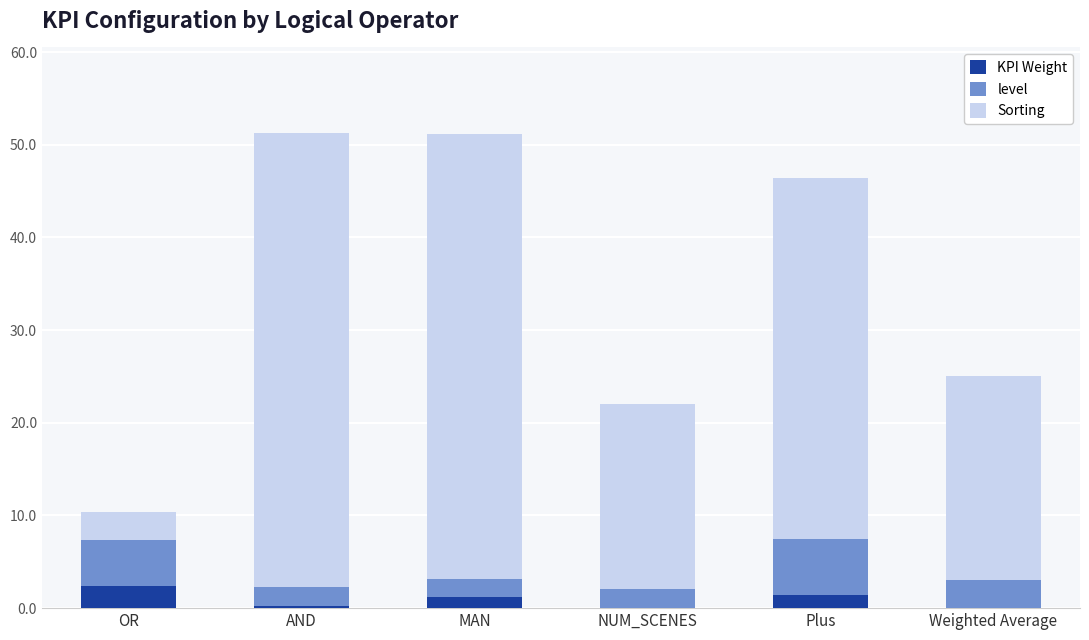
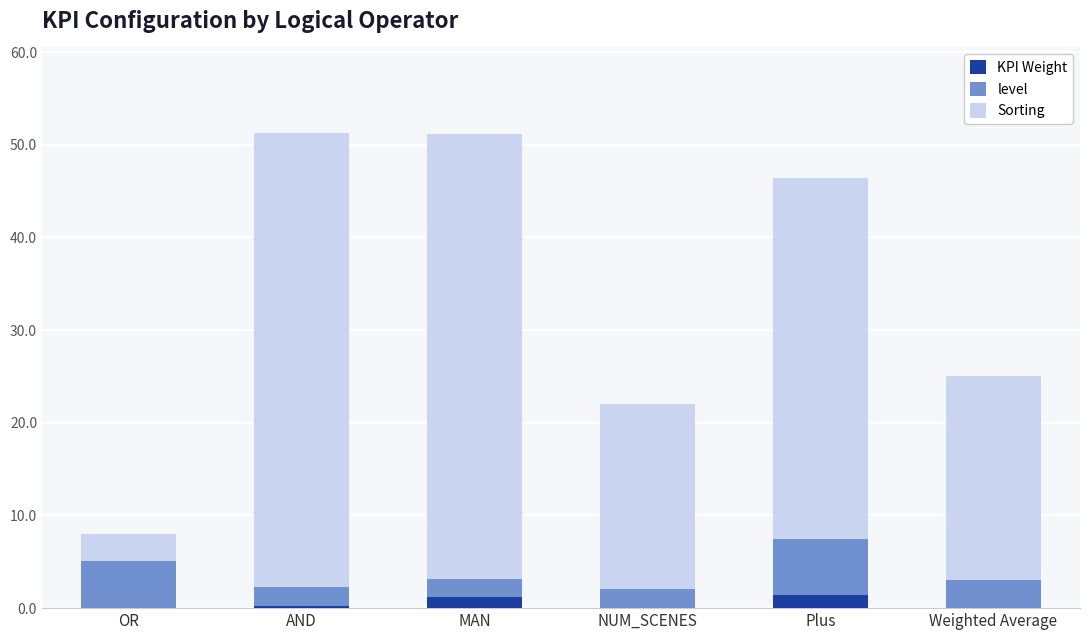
  {
    "KPI Weight": {
-     "OR": 2,
+     "OR": 0,
      "AND": 0,
      "MAN": 1,
      "Plus": 1
    },
    "level": {
      "OR": 5,
      "AND": 2,
      "MAN": 2,
      "NUM_SCENES": 2,
      "Plus": 6,
      "Weighted Average": 3
    },
    "Sorting": {
      "OR": 3,
      "AND": 49,
      "MAN": 48,
      "NUM_SCENES": 20,
      "Plus": 39,
      "Weighted Average": 22
    }
  }
